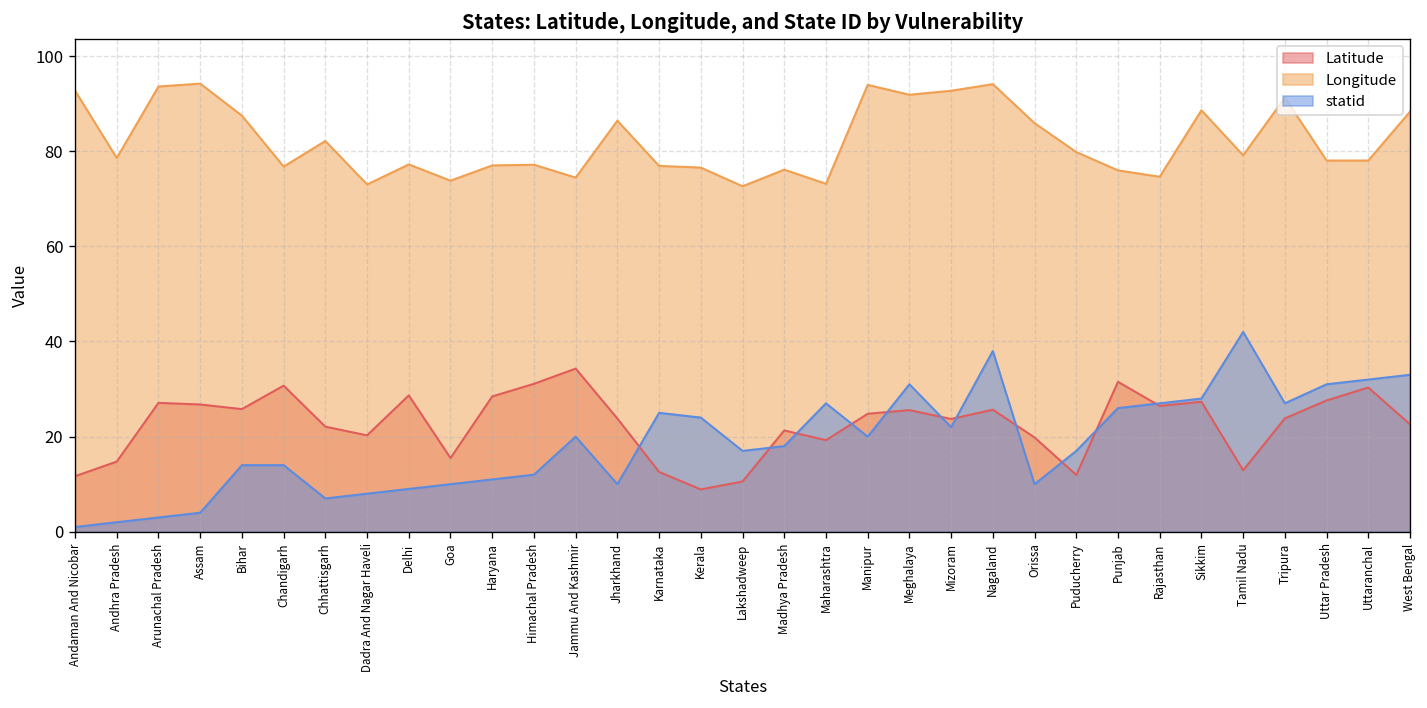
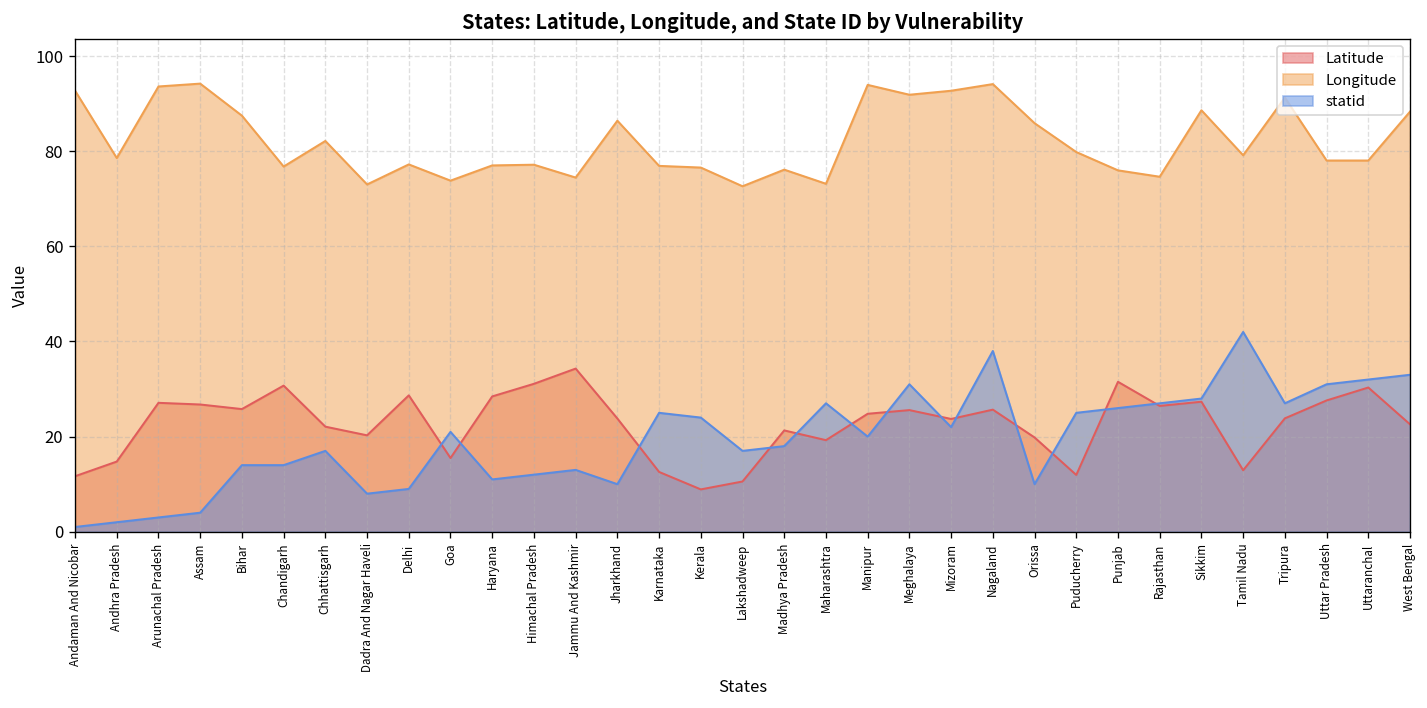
  {
    "statid": {
      "Andaman And Nicobar": 1,
      "Andhra Pradesh": 2,
      "Arunachal Pradesh": 3,
      "Assam": 4,
      "Bihar": 14,
      "Chandigarh": 14,
-     "Chhattisgarh": 7,
+     "Chhattisgarh": 17,
      "Dadra And Nagar Haveli": 8,
      "Delhi": 9,
-     "Goa": 10,
+     "Goa": 21,
      "Haryana": 11,
      "Himachal Pradesh": 12,
-     "Jammu And Kashmir": 20,
+     "Jammu And Kashmir": 13,
      "Jharkhand": 10,
      "Karnataka": 25,
      "Kerala": 24,
      "Lakshadweep": 17,
      "Madhya Pradesh": 18,
      "Maharashtra": 27,
      "Manipur": 20,
      "Meghalaya": 31,
      "Mizoram": 22,
      "Nagaland": 38,
      "Orissa": 10,
-     "Puducherry": 17,
+     "Puducherry": 25,
      "Punjab": 26,
      "Sikkim": 28,
      "Tamil Nadu": 42,
      "Tripura": 27,
      "Uttar Pradesh": 31,
      "Uttaranchal": 32,
      "West Bengal": 33
    }
  }
